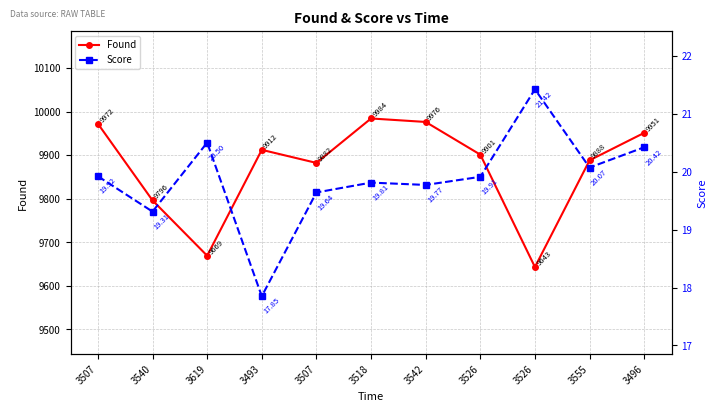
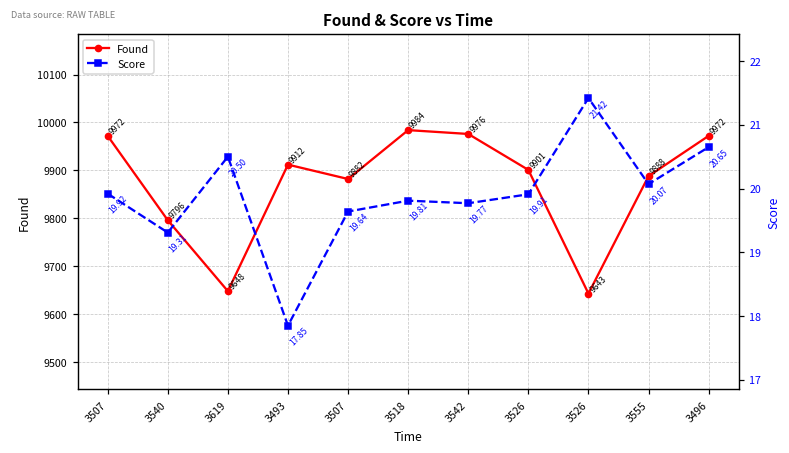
  {
    "Found": {
      "3540": 9796,
-     "3619": 9669,
+     "3619": 9648,
      "3493": 9912,
      "3518": 9984,
      "3542": 9976,
      "3555": 9888,
-     "3496": 9951
+     "3496": 9972
    },
    "Score": {
      "3540": 19.31,
      "3619": 20.50,
      "3493": 17.85,
      "3518": 19.81,
      "3542": 19.77,
      "3555": 20.07,
-     "3496": 20.42
+     "3496": 20.65
    }
  }
